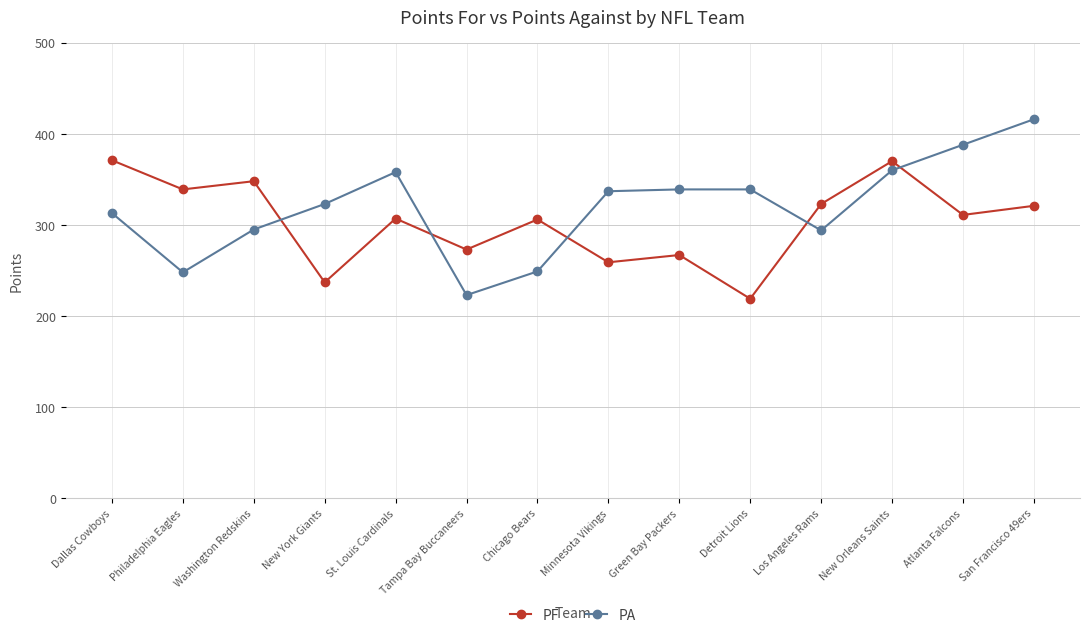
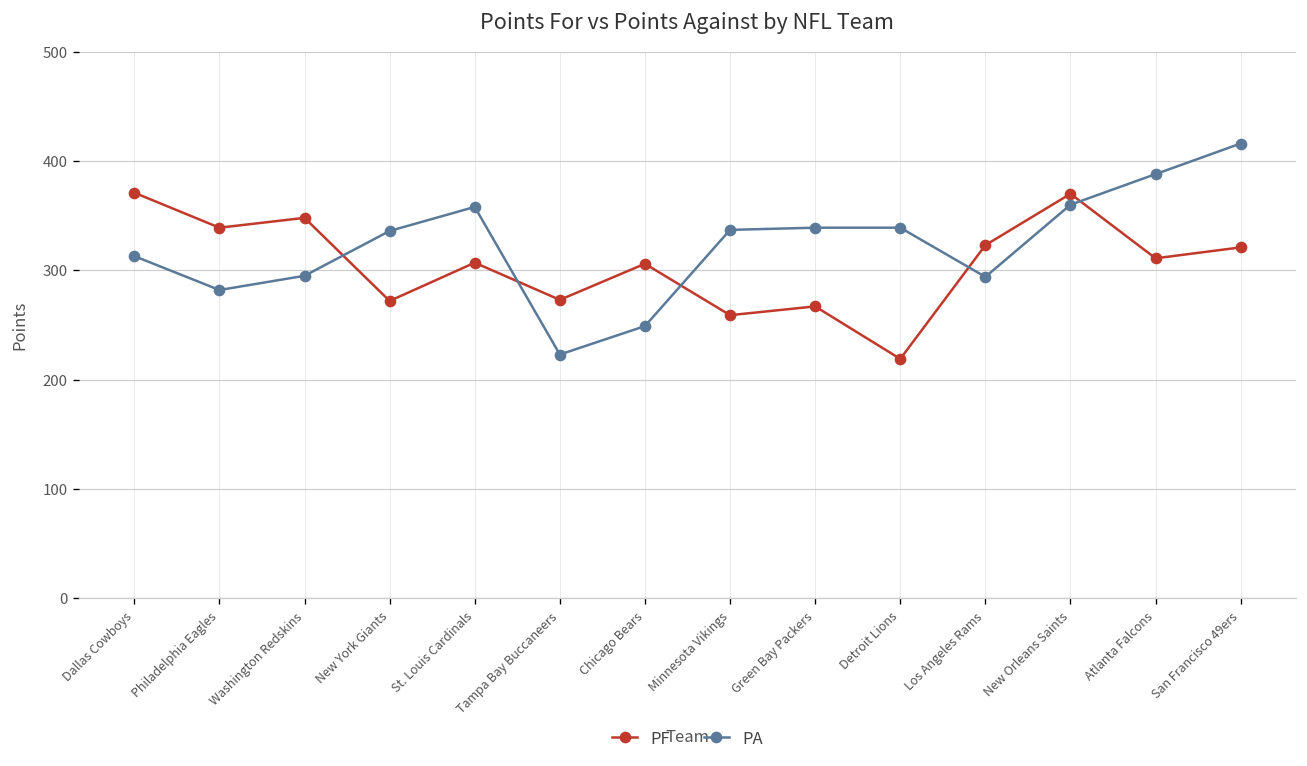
  {
    "PF": {
      "Dallas Cowboys": 370,
      "Philadelphia Eagles": 340,
      "Washington Redskins": 350,
-     "New York Giants": 240,
+     "New York Giants": 270,
      "St. Louis Cardinals": 310,
      "Tampa Bay Buccaneers": 270,
      "Chicago Bears": 310,
      "Minnesota Vikings": 260,
      "Green Bay Packers": 270,
      "Detroit Lions": 220,
      "Los Angeles Rams": 320,
      "New Orleans Saints": 370,
      "Atlanta Falcons": 310,
      "San Francisco 49ers": 320
    },
    "PA": {
      "Dallas Cowboys": 310,
-     "Philadelphia Eagles": 250,
+     "Philadelphia Eagles": 280,
      "Washington Redskins": 300,
-     "New York Giants": 320,
+     "New York Giants": 340,
      "St. Louis Cardinals": 360,
      "Tampa Bay Buccaneers": 220,
      "Chicago Bears": 250,
      "Minnesota Vikings": 340,
      "Green Bay Packers": 340,
      "Detroit Lions": 340,
      "Los Angeles Rams": 290,
      "New Orleans Saints": 360,
      "Atlanta Falcons": 390,
      "San Francisco 49ers": 420
    }
  }
